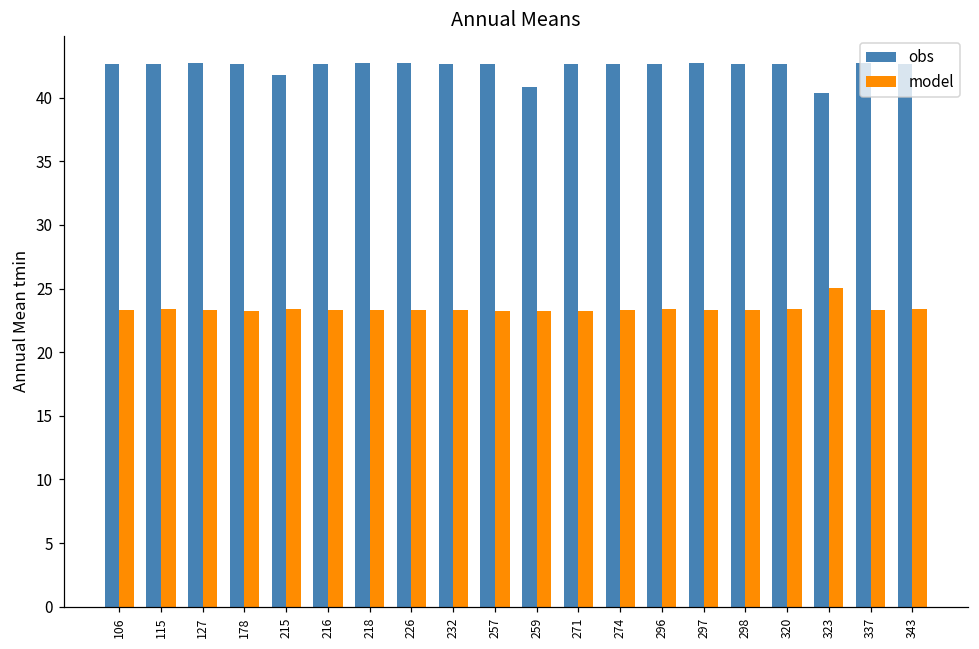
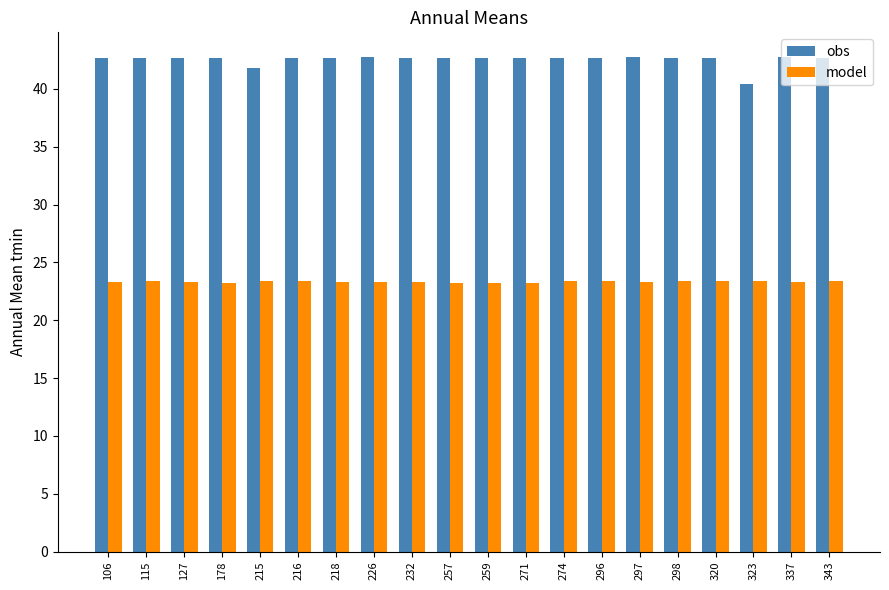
  {
    "obs": {
      "106": 42.7,
      "115": 42.7,
      "127": 42.7,
      "178": 42.7,
      "215": 41.8,
      "216": 42.7,
      "218": 42.7,
      "226": 42.7,
      "232": 42.7,
      "257": 42.7,
-     "259": 40.8,
+     "259": 42.7,
      "271": 42.7,
      "274": 42.7,
      "296": 42.7,
      "297": 42.7,
      "298": 42.7,
      "320": 42.7,
      "323": 40.4
    },
    "model": {
      "106": 23.3,
      "115": 23.4,
      "127": 23.3,
      "178": 23.3,
      "215": 23.4,
      "216": 23.4,
      "218": 23.3,
      "226": 23.3,
      "232": 23.3,
      "257": 23.2,
      "259": 23.2,
      "271": 23.2,
      "274": 23.4,
      "296": 23.4,
      "297": 23.3,
      "298": 23.4,
      "320": 23.4,
-     "323": 25.1,
+     "323": 23.4,
      "337": 23.3,
      "343": 23.4
    }
  }
